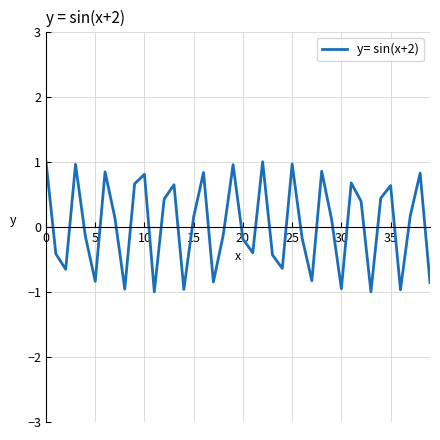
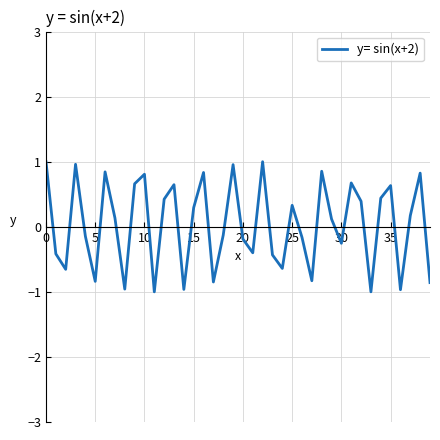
  {
    "0": 1.0,
    "5": -0.8,
    "10": 0.8,
-   "15": 0.2,
+   "15": 0.3,
    "20": -0.2,
-   "25": 1.0,
-   "30": -1.0,
+   "25": 0.3,
+   "30": -0.3,
    "35": 0.6
  }
